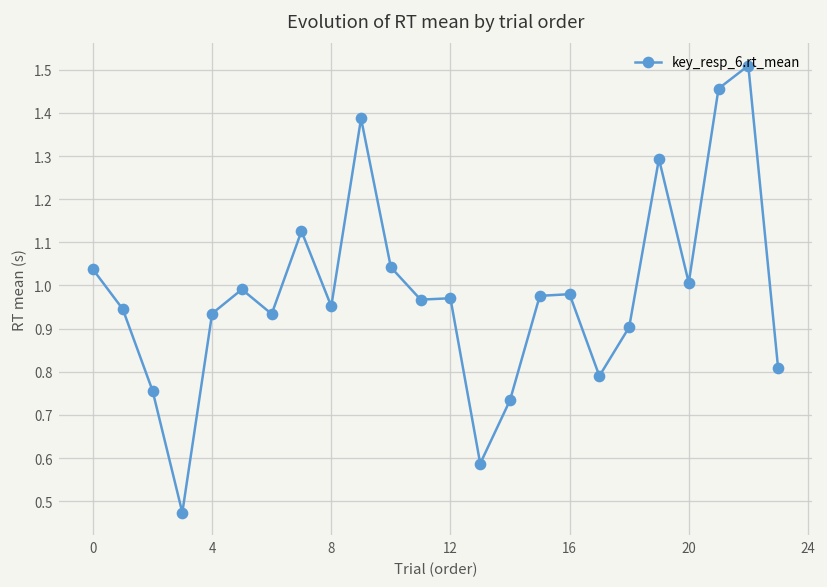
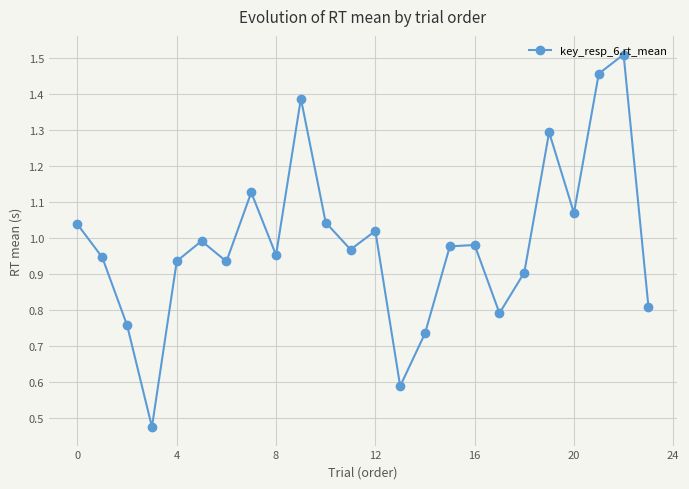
  {
    "0": 1.04,
    "4": 0.93,
    "8": 0.95,
-   "12": 0.97,
+   "12": 1.02,
    "16": 0.98,
-   "20": 1.01
+   "20": 1.07
  }
